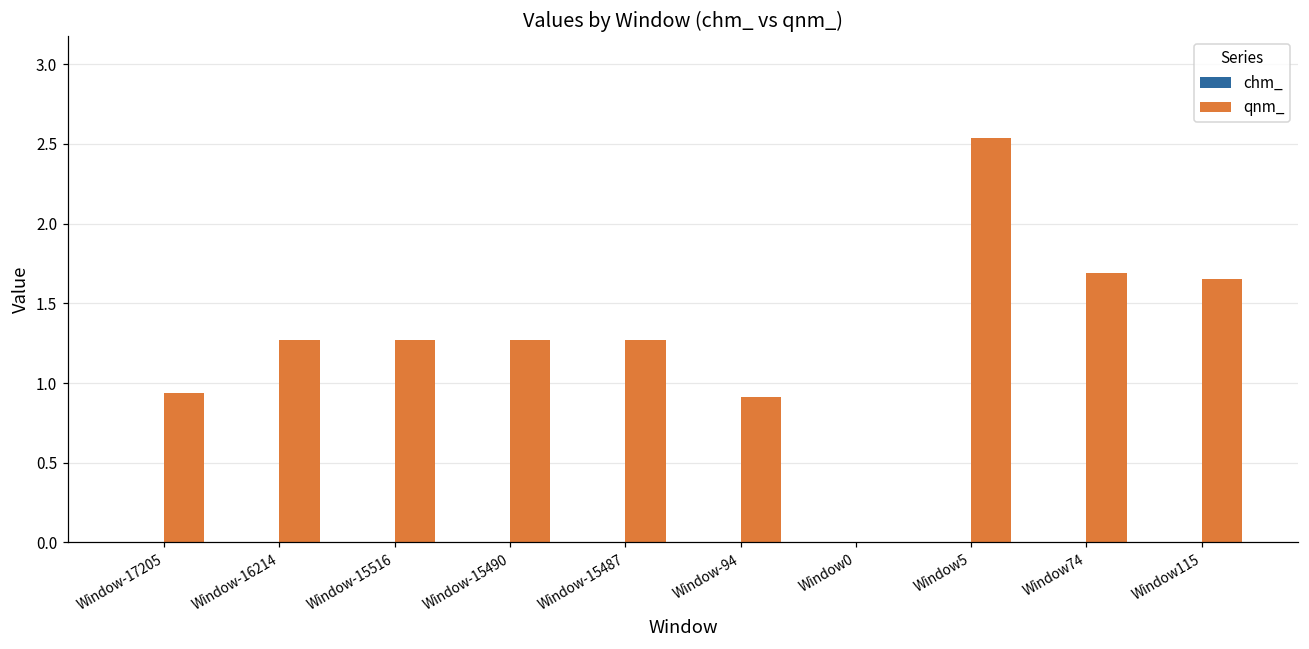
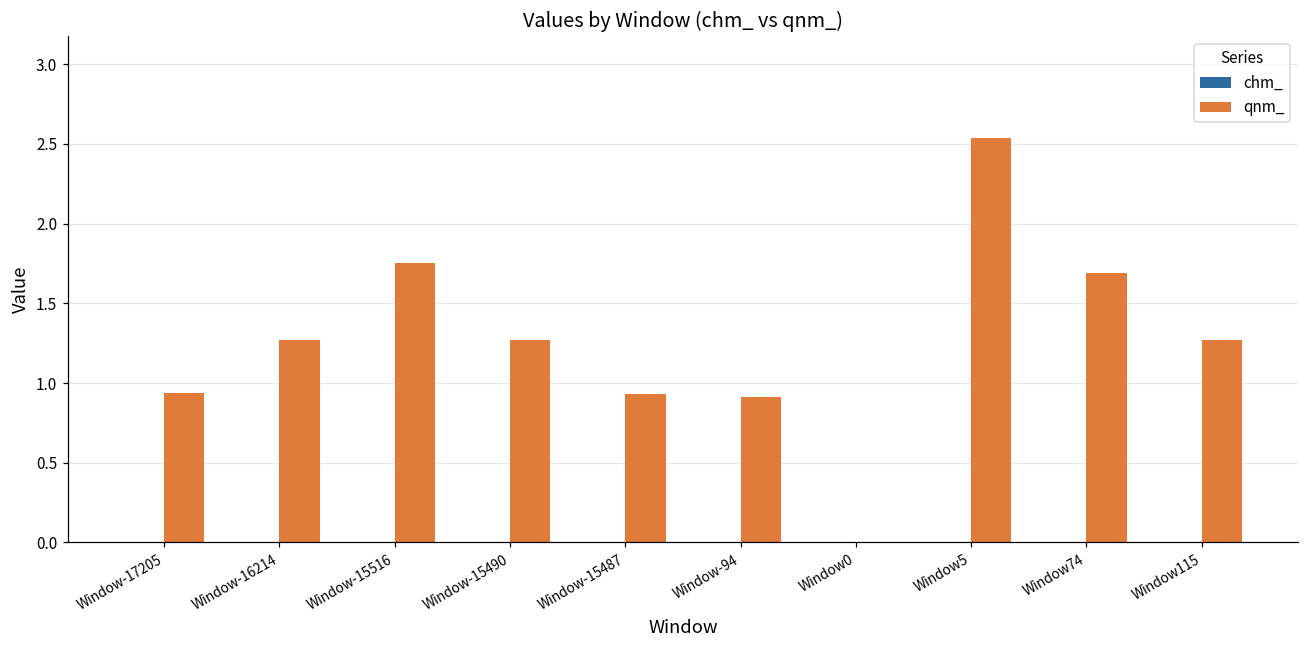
  {
    "chm_": {
      "Window-17205": 0.00,
      "Window-16214": 0.00,
      "Window-15516": 0.00,
      "Window-15490": 0.00,
      "Window-15487": 0.00,
      "Window-94": 0.00,
      "Window0": 0.00,
      "Window5": 0.00,
      "Window74": 0.00,
      "Window115": 0.00
    },
    "qnm_": {
      "Window-17205": 0.94,
      "Window-16214": 1.27,
-     "Window-15516": 1.27,
+     "Window-15516": 1.75,
      "Window-15490": 1.27,
-     "Window-15487": 1.27,
+     "Window-15487": 0.93,
      "Window-94": 0.91,
      "Window0": 0.00,
      "Window5": 2.54,
      "Window74": 1.69,
-     "Window115": 1.65
+     "Window115": 1.27
    }
  }
